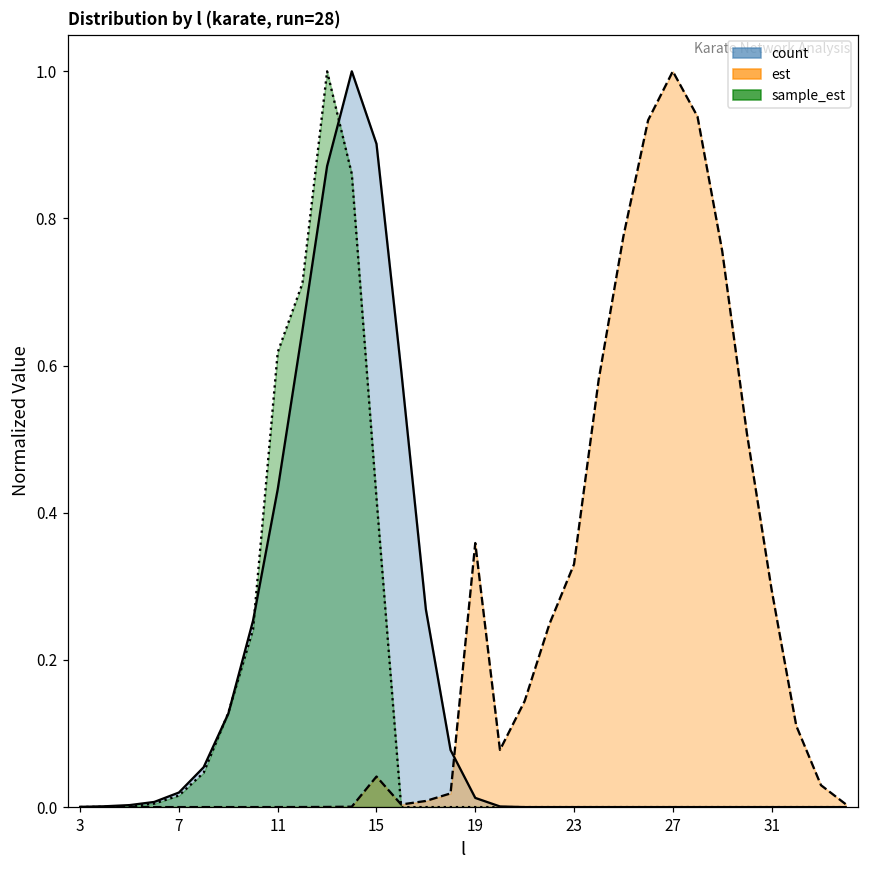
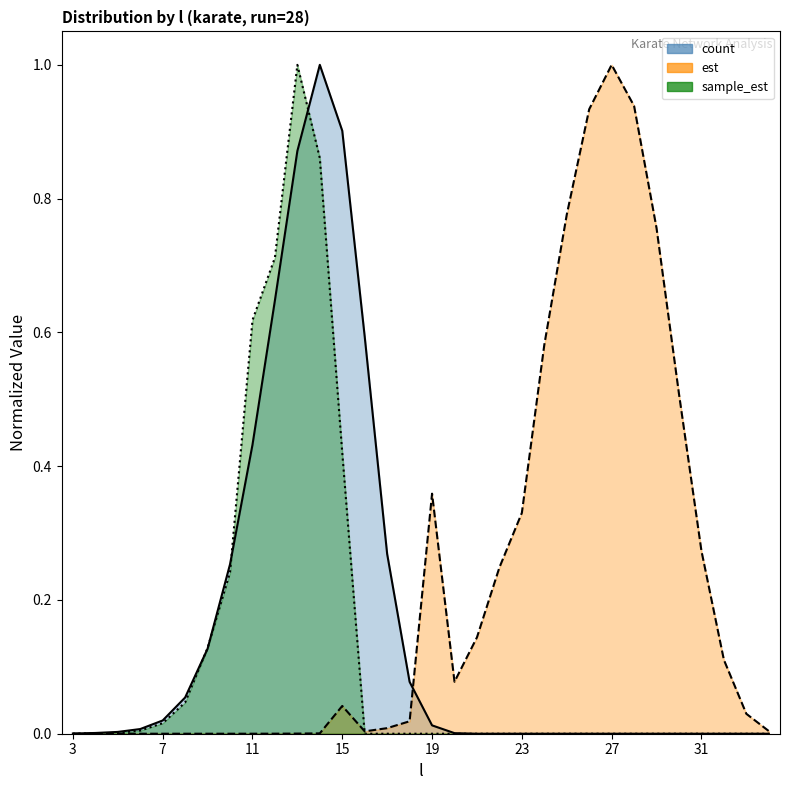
  {
    "est": {
      "7": 0.00,
      "11": 0.00,
      "15": 0.04,
      "19": 0.36,
      "23": 0.33,
      "27": 1.00,
-     "31": 0.30
+     "31": 0.27
    },
    "sample_est": {
      "7": 0.02,
      "11": 0.62,
      "15": 0.42,
      "19": 0.00
    }
  }
